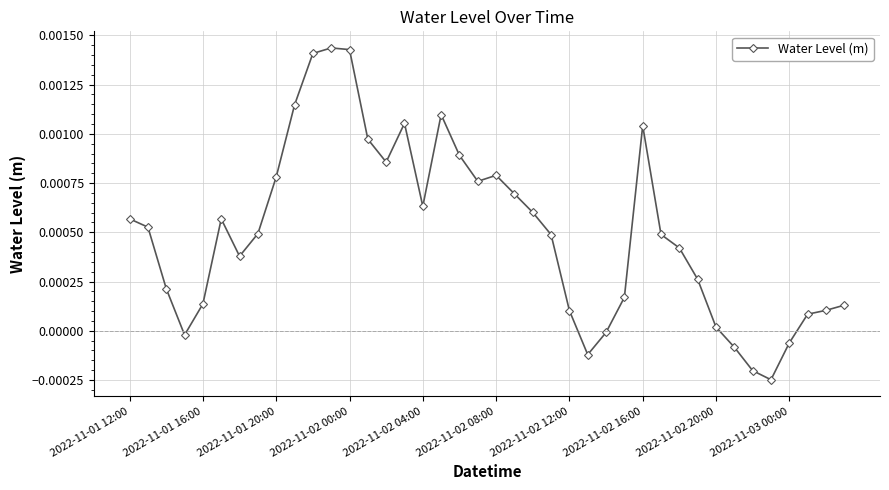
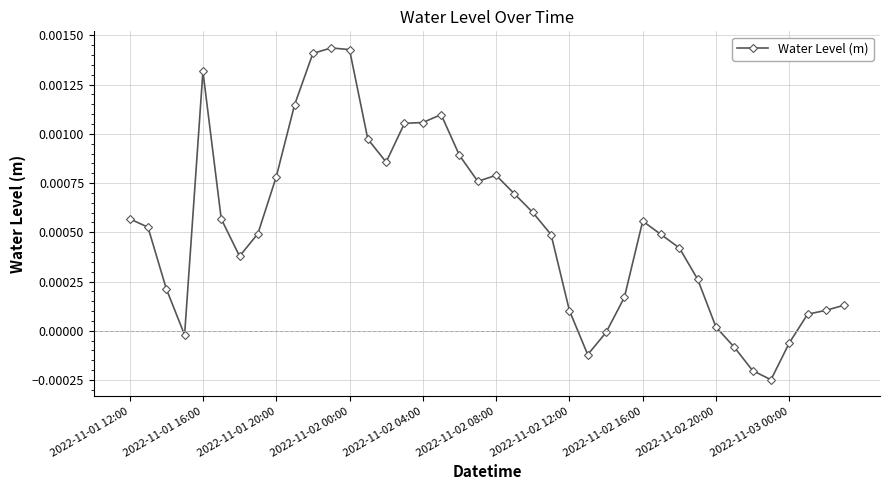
  {
    "2022-11-01 12:00": 0.00057,
-   "2022-11-01 16:00": 0.00014,
+   "2022-11-01 16:00": 0.00132,
    "2022-11-01 20:00": 0.00078,
    "2022-11-02 00:00": 0.00143,
-   "2022-11-02 04:00": 0.00063,
+   "2022-11-02 04:00": 0.00106,
    "2022-11-02 08:00": 0.00079,
    "2022-11-02 12:00": 0.00010,
-   "2022-11-02 16:00": 0.00104,
+   "2022-11-02 16:00": 0.00056,
    "2022-11-02 20:00": 0.00002,
    "2022-11-03 00:00": -0.00006
  }
